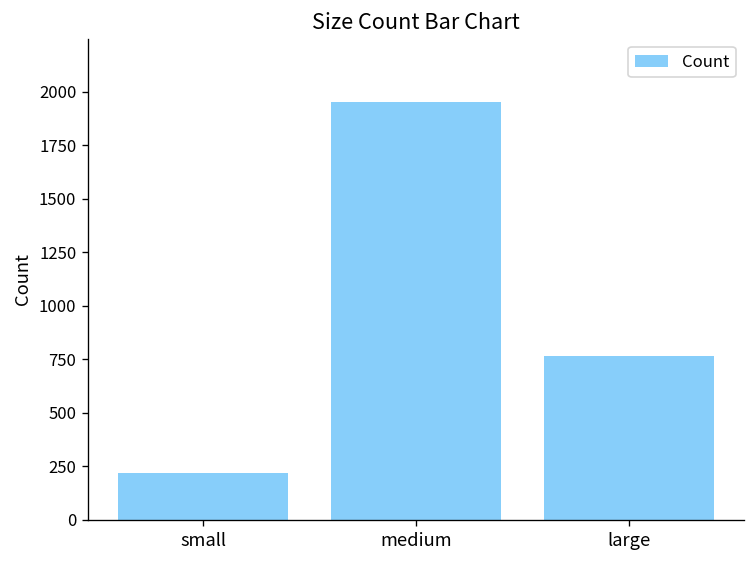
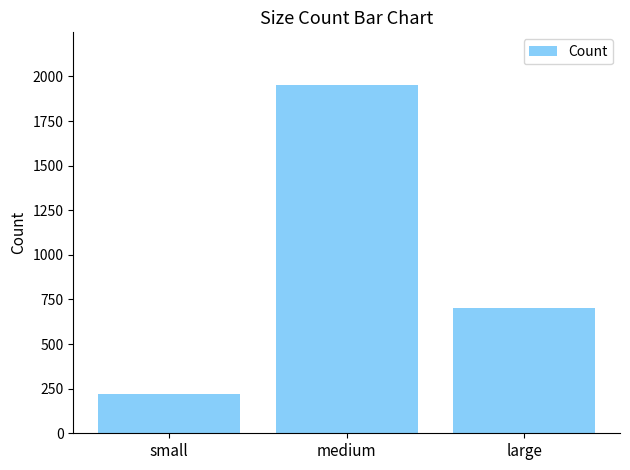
  {
    "small": 220,
    "medium": 1950,
-   "large": 770
+   "large": 700
  }
